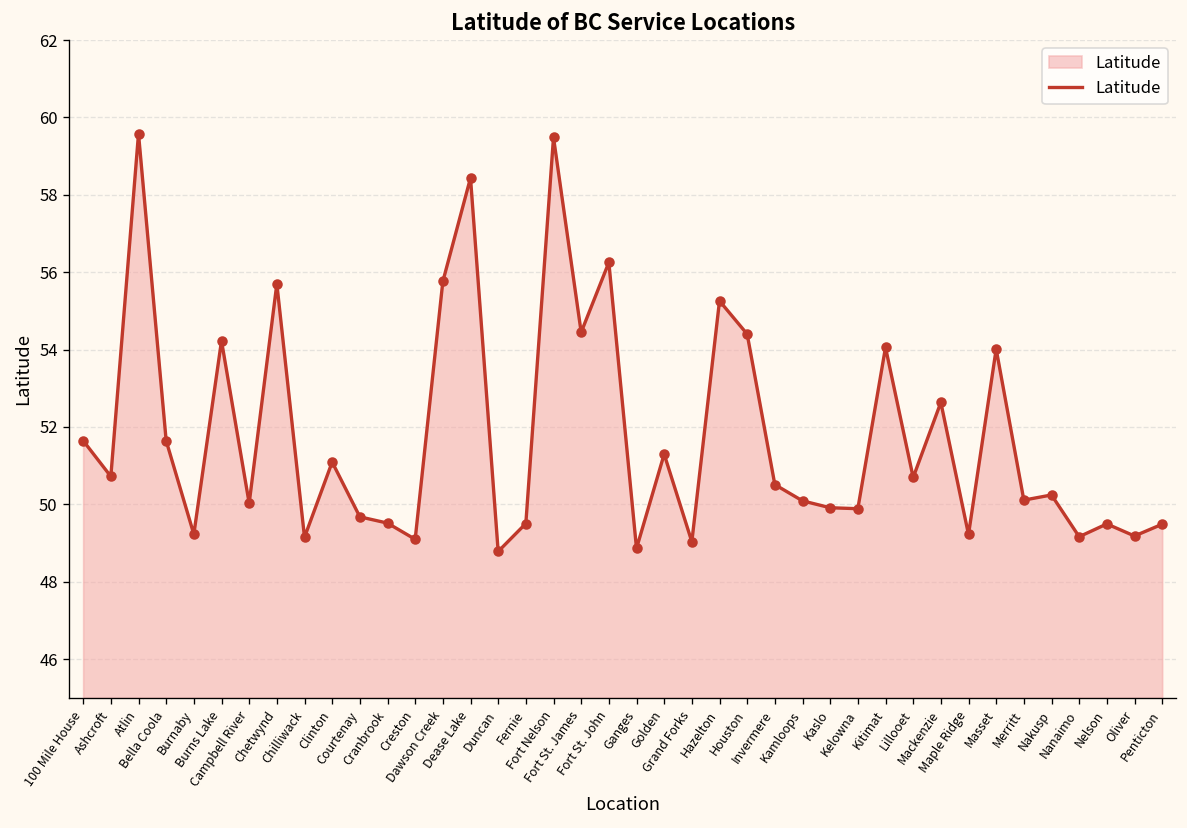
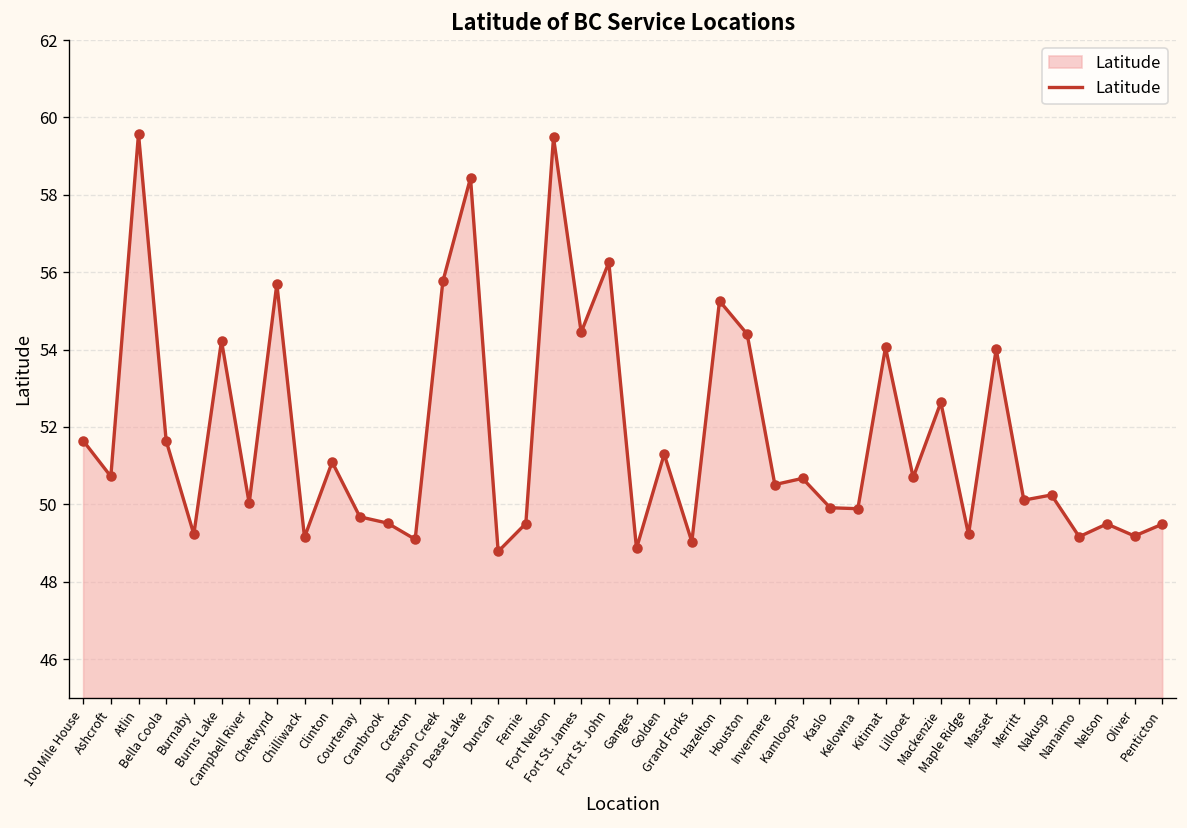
  {
    "100 Mile House": 51.6,
    "Ashcroft": 50.7,
    "Atlin": 59.6,
    "Bella Coola": 51.6,
    "Burnaby": 49.2,
    "Burns Lake": 54.2,
    "Campbell River": 50.0,
    "Chetwynd": 55.7,
    "Chilliwack": 49.1,
    "Clinton": 51.1,
    "Courtenay": 49.7,
    "Cranbrook": 49.5,
    "Creston": 49.1,
    "Dawson Creek": 55.8,
    "Dease Lake": 58.4,
    "Duncan": 48.8,
    "Fernie": 49.5,
    "Fort Nelson": 59.5,
    "Fort St. James": 54.4,
    "Fort St. John": 56.3,
    "Ganges": 48.9,
    "Golden": 51.3,
    "Grand Forks": 49.0,
    "Hazelton": 55.3,
    "Houston": 54.4,
    "Invermere": 50.5,
-   "Kamloops": 50.1,
+   "Kamloops": 50.7,
    "Kaslo": 49.9,
    "Kelowna": 49.9,
    "Kitimat": 54.1,
    "Lillooet": 50.7,
    "Mackenzie": 52.6,
    "Maple Ridge": 49.2,
    "Masset": 54.0,
    "Merritt": 50.1,
    "Nakusp": 50.2,
    "Nanaimo": 49.2,
    "Nelson": 49.5,
    "Oliver": 49.2,
    "Penticton": 49.5
  }
